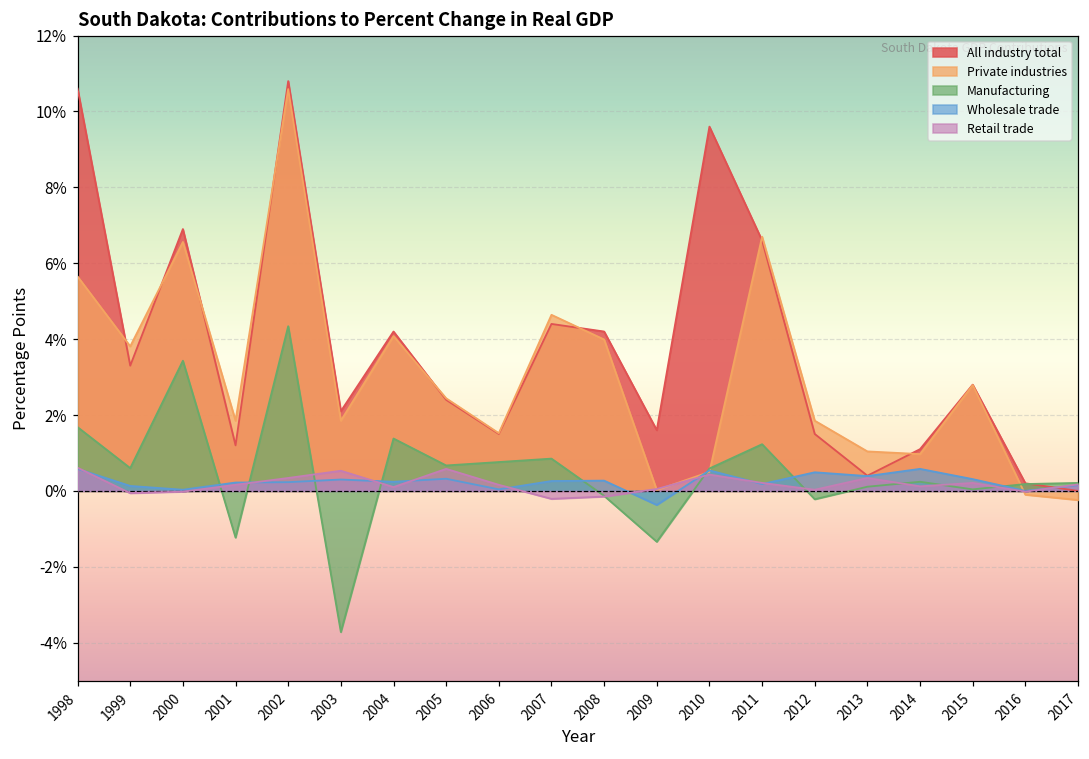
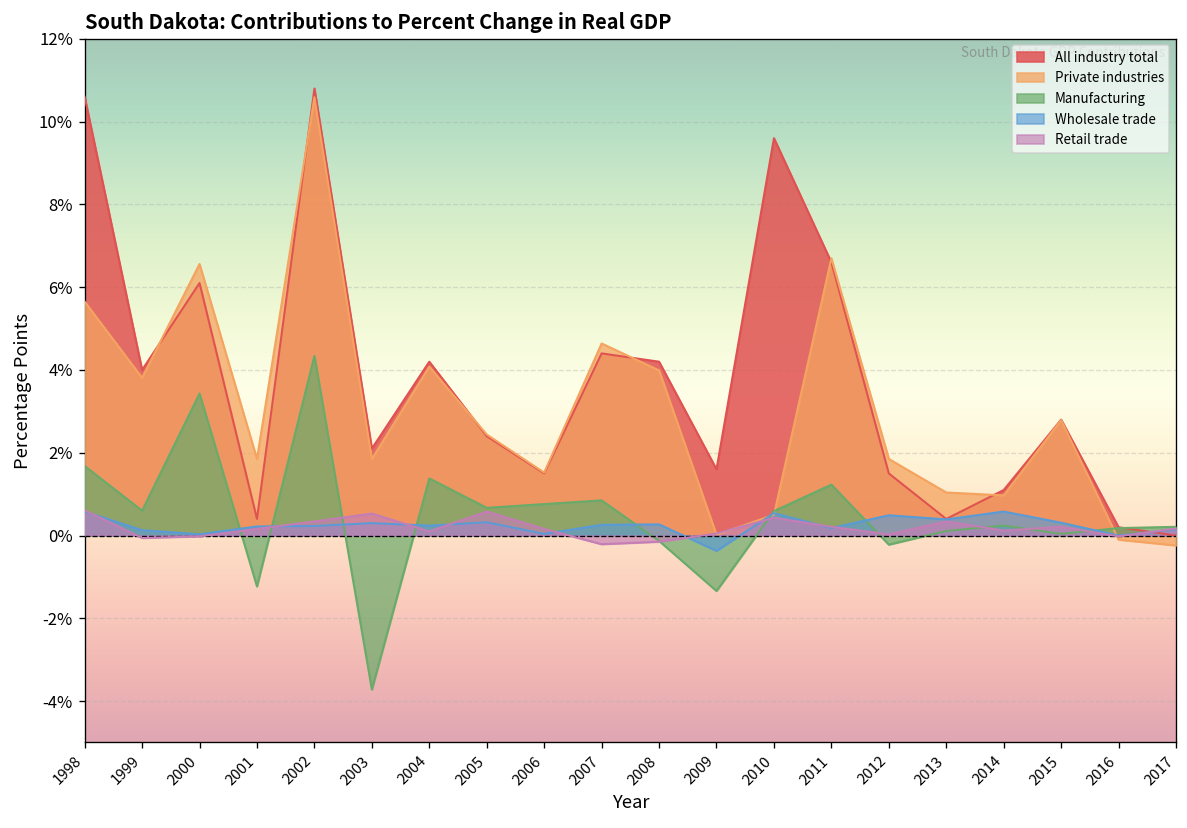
  {
    "All industry total": {
      "1998": "10.6%",
-     "1999": "3.3%",
-     "2000": "6.9%",
-     "2001": "1.2%",
+     "1999": "4.0%",
+     "2000": "6.1%",
+     "2001": "0.4%",
      "2002": "10.8%",
      "2003": "2.1%",
      "2004": "4.2%",
      "2007": "4.4%",
      "2008": "4.2%",
      "2009": "1.6%",
      "2010": "9.6%",
      "2011": "6.6%",
      "2012": "1.5%",
      "2014": "1.1%"
    }
  }
